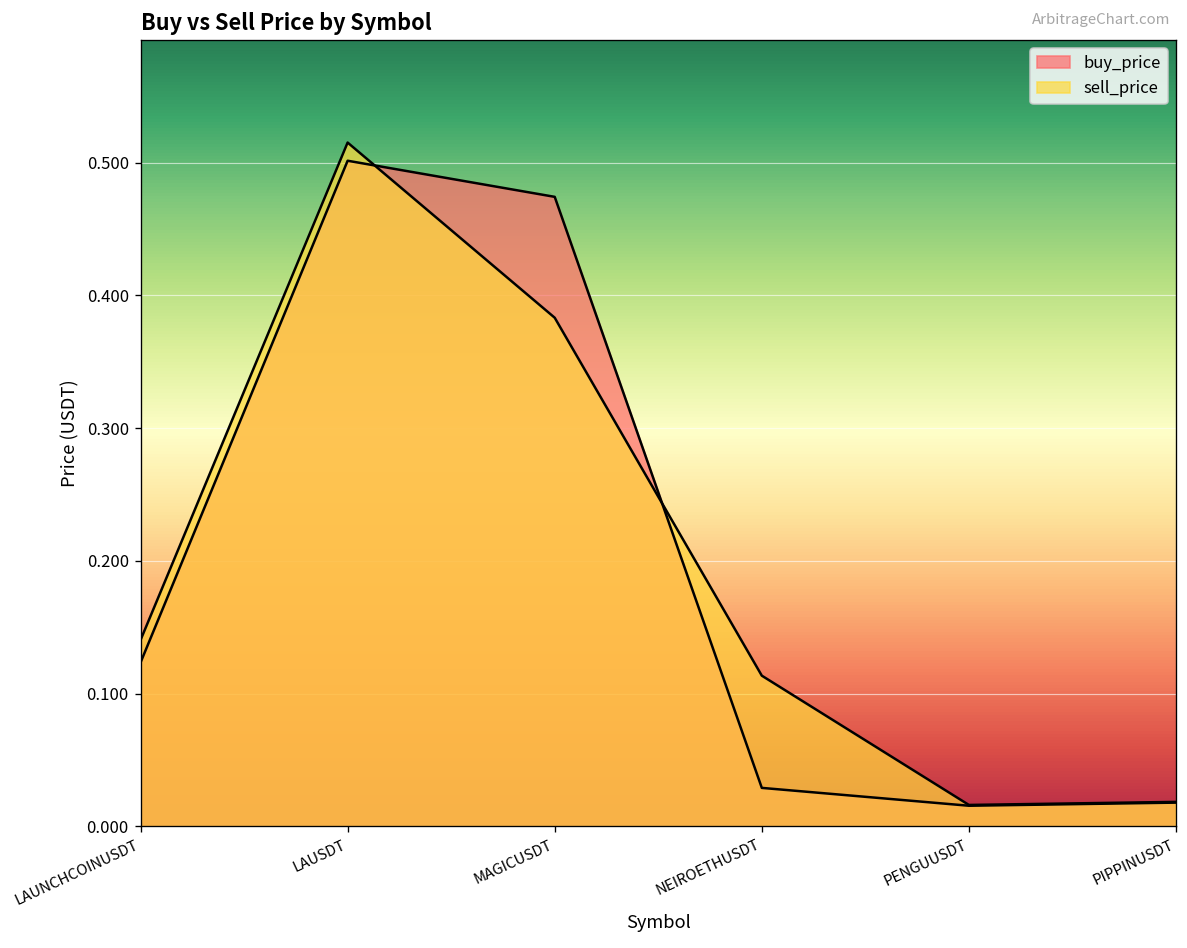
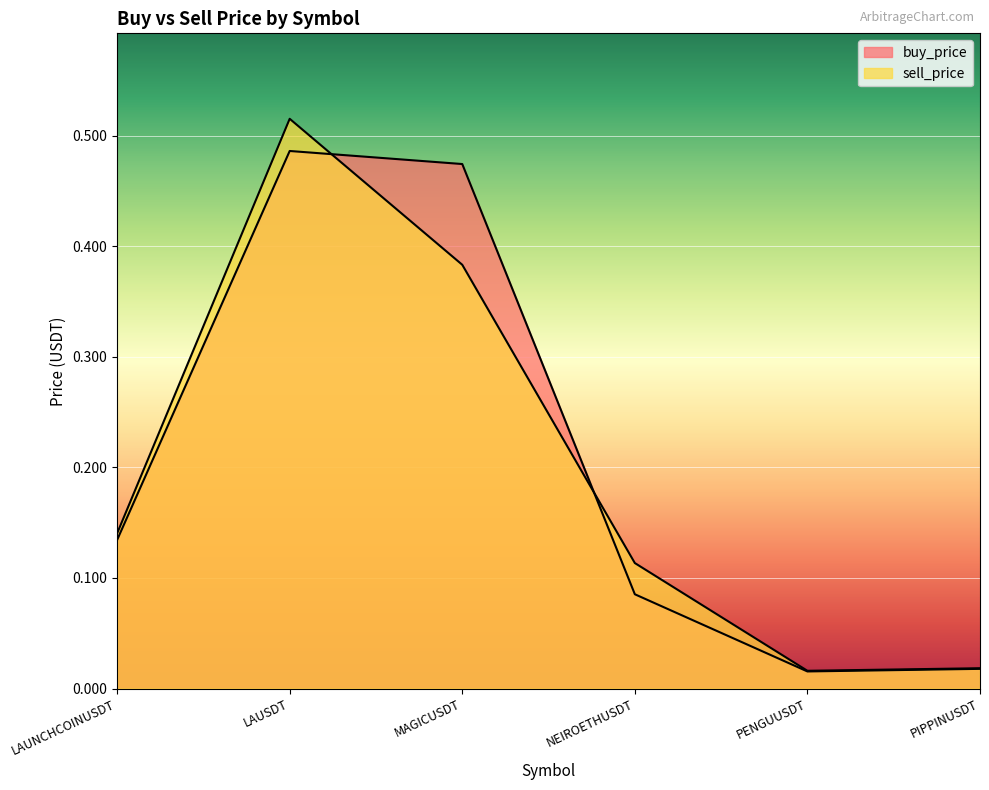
  {
    "buy_price": {
-     "LAUNCHCOINUSDT": 0.123,
-     "LAUSDT": 0.502,
+     "LAUNCHCOINUSDT": 0.134,
+     "LAUSDT": 0.486,
      "MAGICUSDT": 0.474,
-     "NEIROETHUSDT": 0.029
+     "NEIROETHUSDT": 0.085
    },
    "sell_price": {
      "LAUNCHCOINUSDT": 0.140,
      "LAUSDT": 0.515,
      "MAGICUSDT": 0.383,
      "NEIROETHUSDT": 0.113
    }
  }
